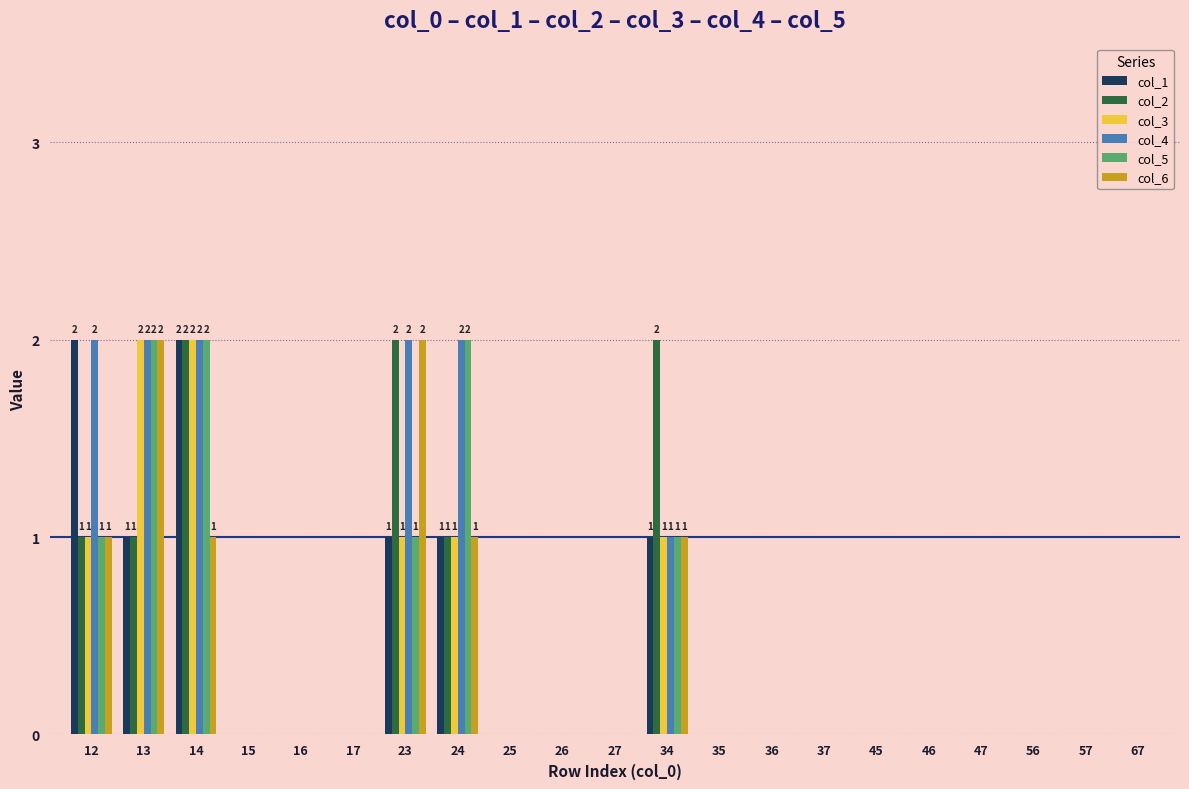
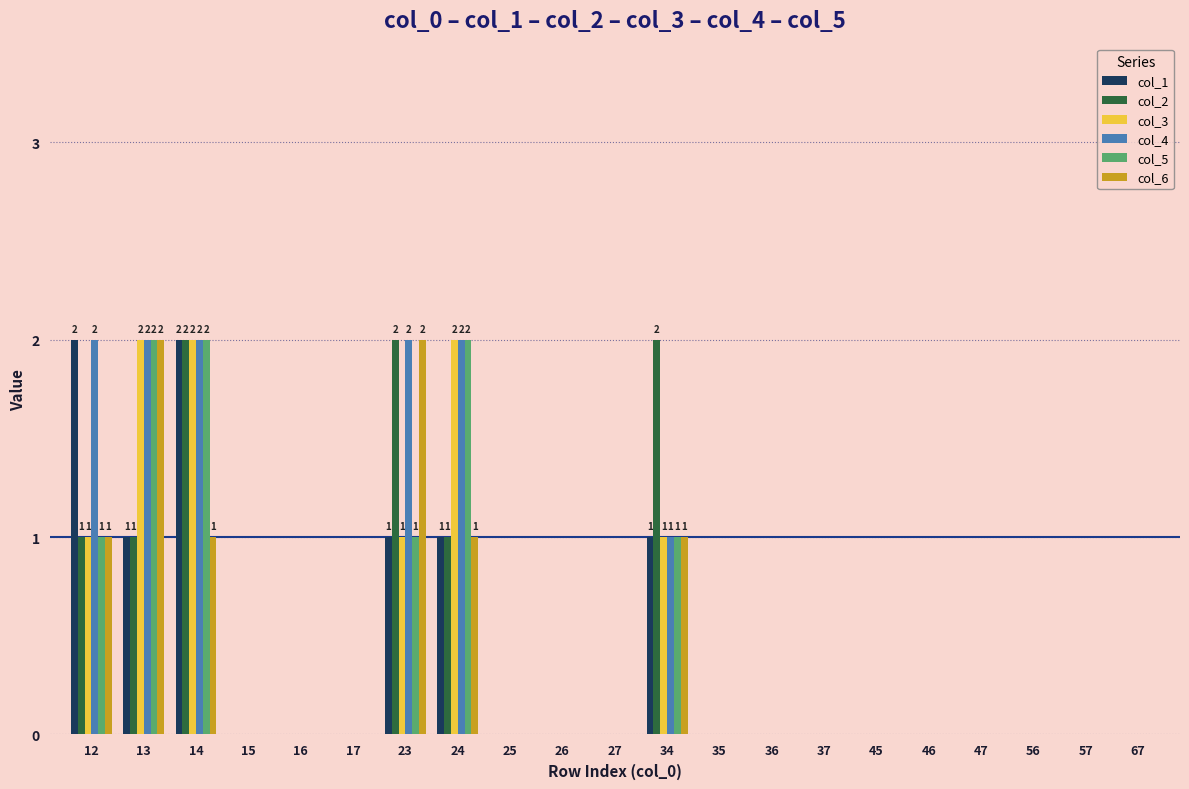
  {
    "col_1": {
      "12": 2,
      "13": 1,
      "14": 2,
      "23": 1,
      "24": 1,
      "34": 1
    },
    "col_2": {
      "12": 1,
      "13": 1,
      "14": 2,
      "23": 2,
      "24": 1,
      "34": 2
    },
    "col_3": {
      "12": 1,
      "13": 2,
      "14": 2,
      "23": 1,
-     "24": 1,
+     "24": 2,
      "34": 1
    },
    "col_4": {
      "12": 2,
      "13": 2,
      "14": 2,
      "23": 2,
      "24": 2,
      "34": 1
    },
    "col_5": {
      "12": 1,
      "13": 2,
      "14": 2,
      "23": 1,
      "24": 2,
      "34": 1
    },
    "col_6": {
      "12": 1,
      "13": 2,
      "14": 1,
      "23": 2,
      "24": 1,
      "34": 1
    }
  }
